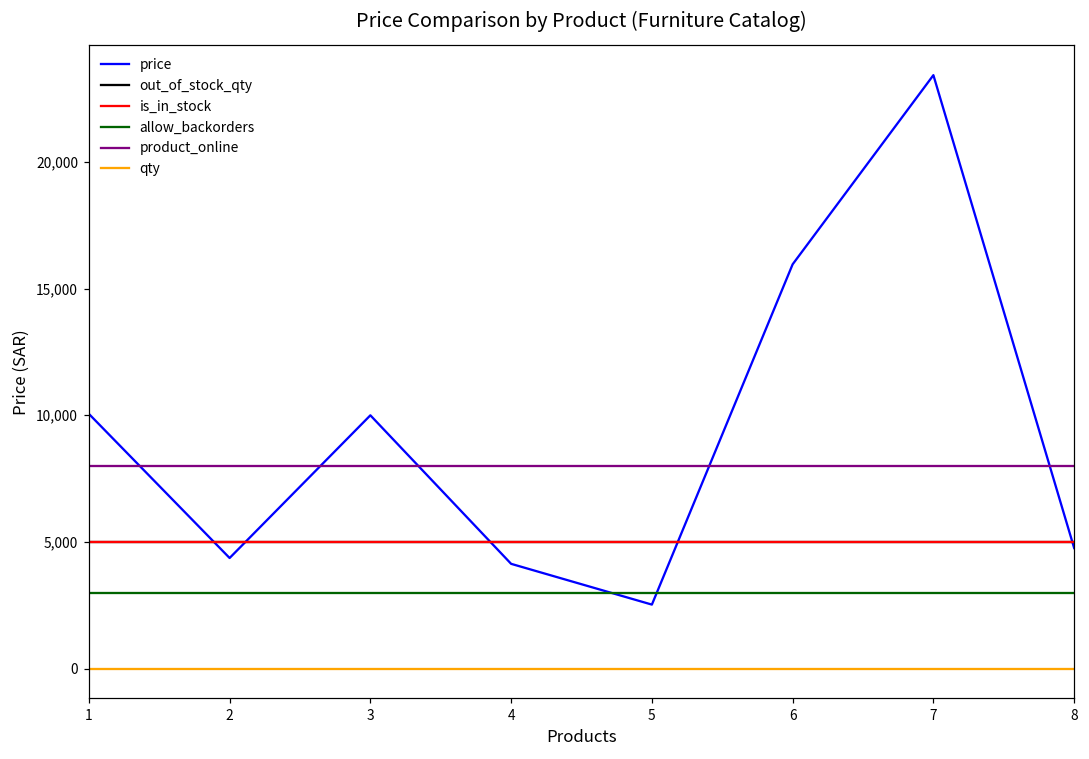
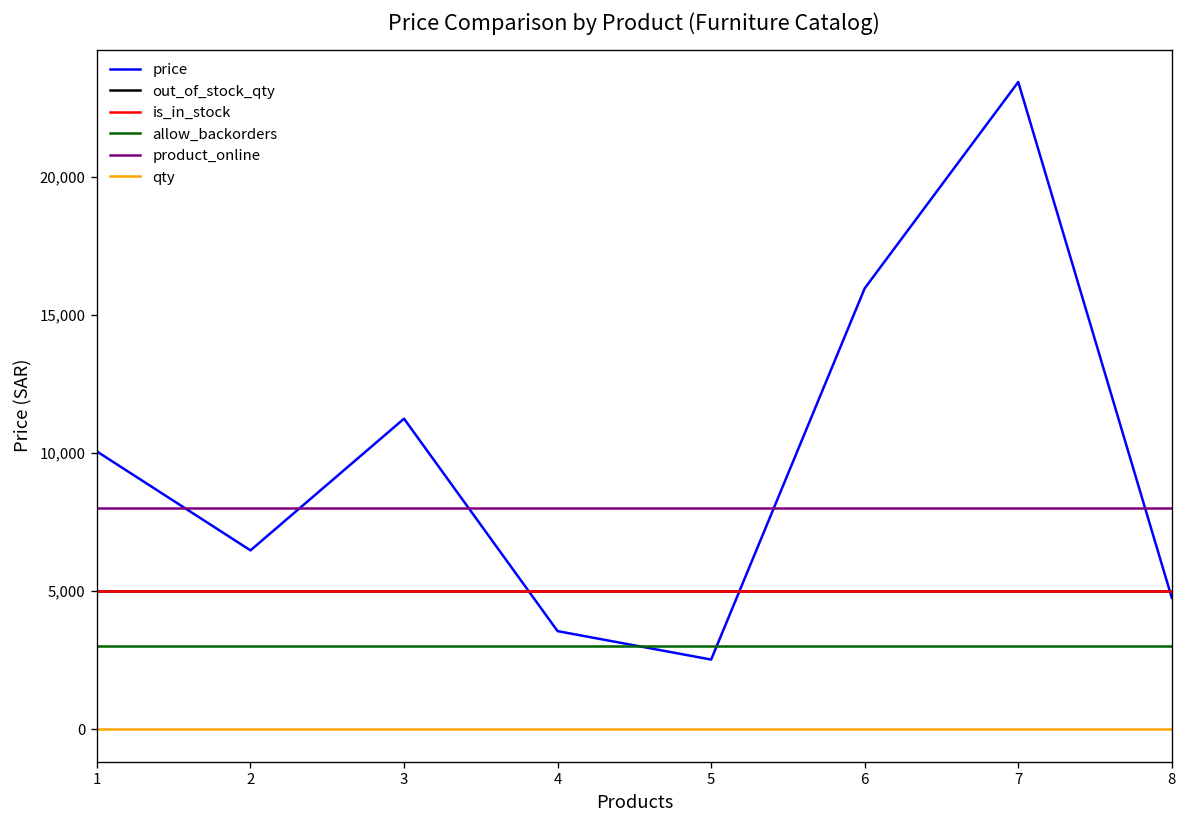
  {
    "price": {
      "1": "10,100",
-     "2": "4,400",
-     "3": "10,000",
-     "4": "4,100",
+     "2": "6,500",
+     "3": "11,200",
+     "4": "3,600",
      "5": "2,500",
      "6": "16,000",
      "7": "23,400",
      "8": "4,800"
    },
    "is_in_stock": {
      "1": "5,000",
      "2": "5,000",
      "3": "5,000",
      "4": "5,000",
      "5": "5,000",
      "6": "5,000",
      "7": "5,000",
      "8": "5,000"
    },
    "allow_backorders": {
      "1": "3,000",
      "2": "3,000",
      "3": "3,000",
      "4": "3,000",
      "5": "3,000",
      "6": "3,000",
      "7": "3,000",
      "8": "3,000"
    },
    "product_online": {
      "1": "8,000",
      "2": "8,000",
      "3": "8,000",
      "4": "8,000",
      "5": "8,000",
      "6": "8,000",
      "7": "8,000",
      "8": "8,000"
    },
    "qty": {
      "1": "0",
      "2": "0",
      "3": "0",
      "4": "0",
      "5": "0",
      "6": "0",
      "7": "0",
      "8": "0"
    }
  }
